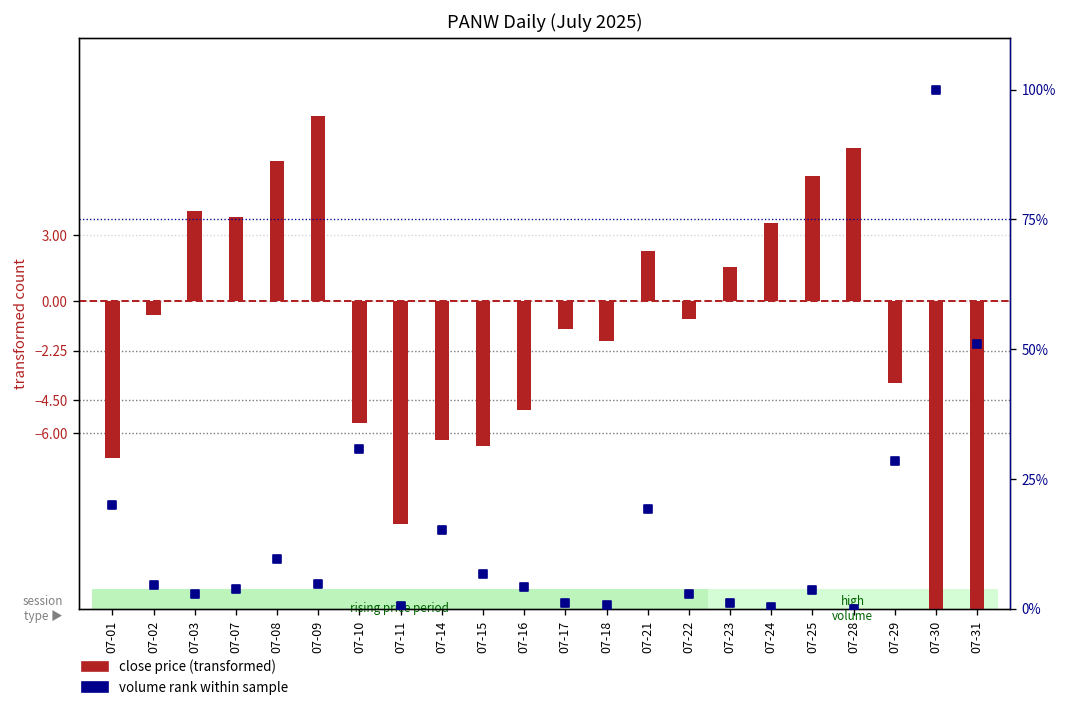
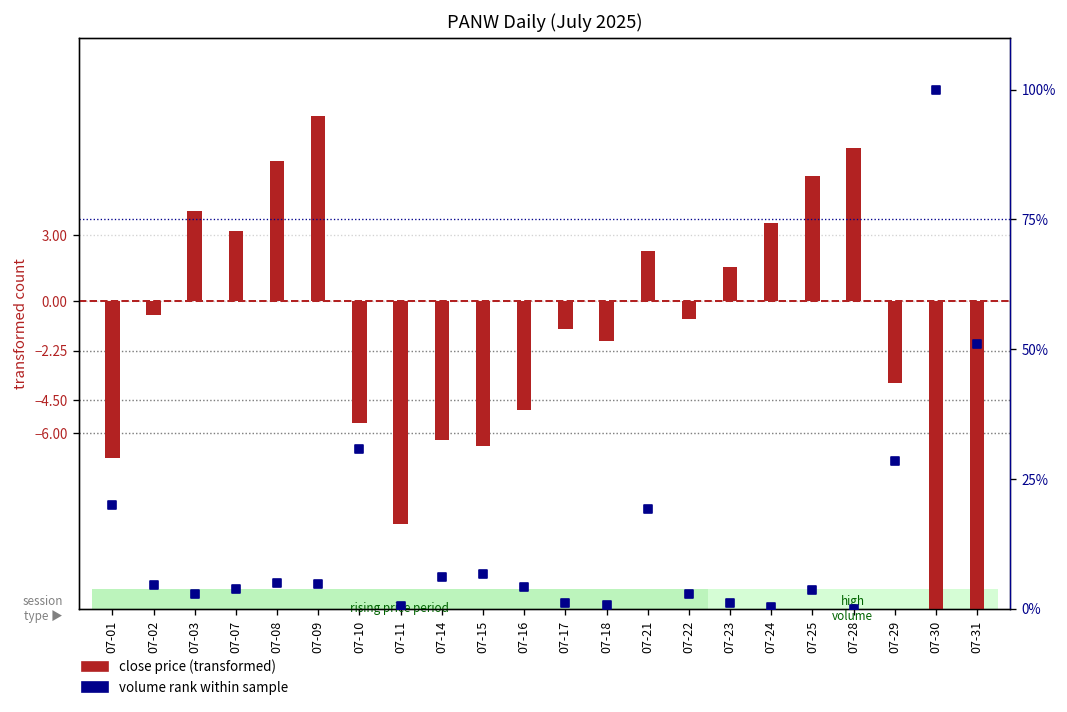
  {
    "close price (transformed)": {
      "07-01": "-7.1",
      "07-02": "-0.6",
      "07-03": "4.1",
-     "07-07": "3.8",
+     "07-07": "3.2",
      "07-08": "6.4",
      "07-09": "8.4",
      "07-10": "-5.5",
      "07-11": "-10.2",
      "07-14": "-6.3",
      "07-15": "-6.6",
      "07-16": "-5.0",
      "07-17": "-1.3",
      "07-18": "-1.8",
      "07-21": "2.3",
      "07-22": "-0.8",
      "07-23": "1.6",
      "07-24": "3.6",
      "07-25": "5.7",
      "07-28": "7.0",
      "07-29": "-3.7"
    },
    "volume rank within sample": {
-     "07-08": "10%",
-     "07-14": "15%"
+     "07-08": "5%",
+     "07-14": "6%"
    }
  }
